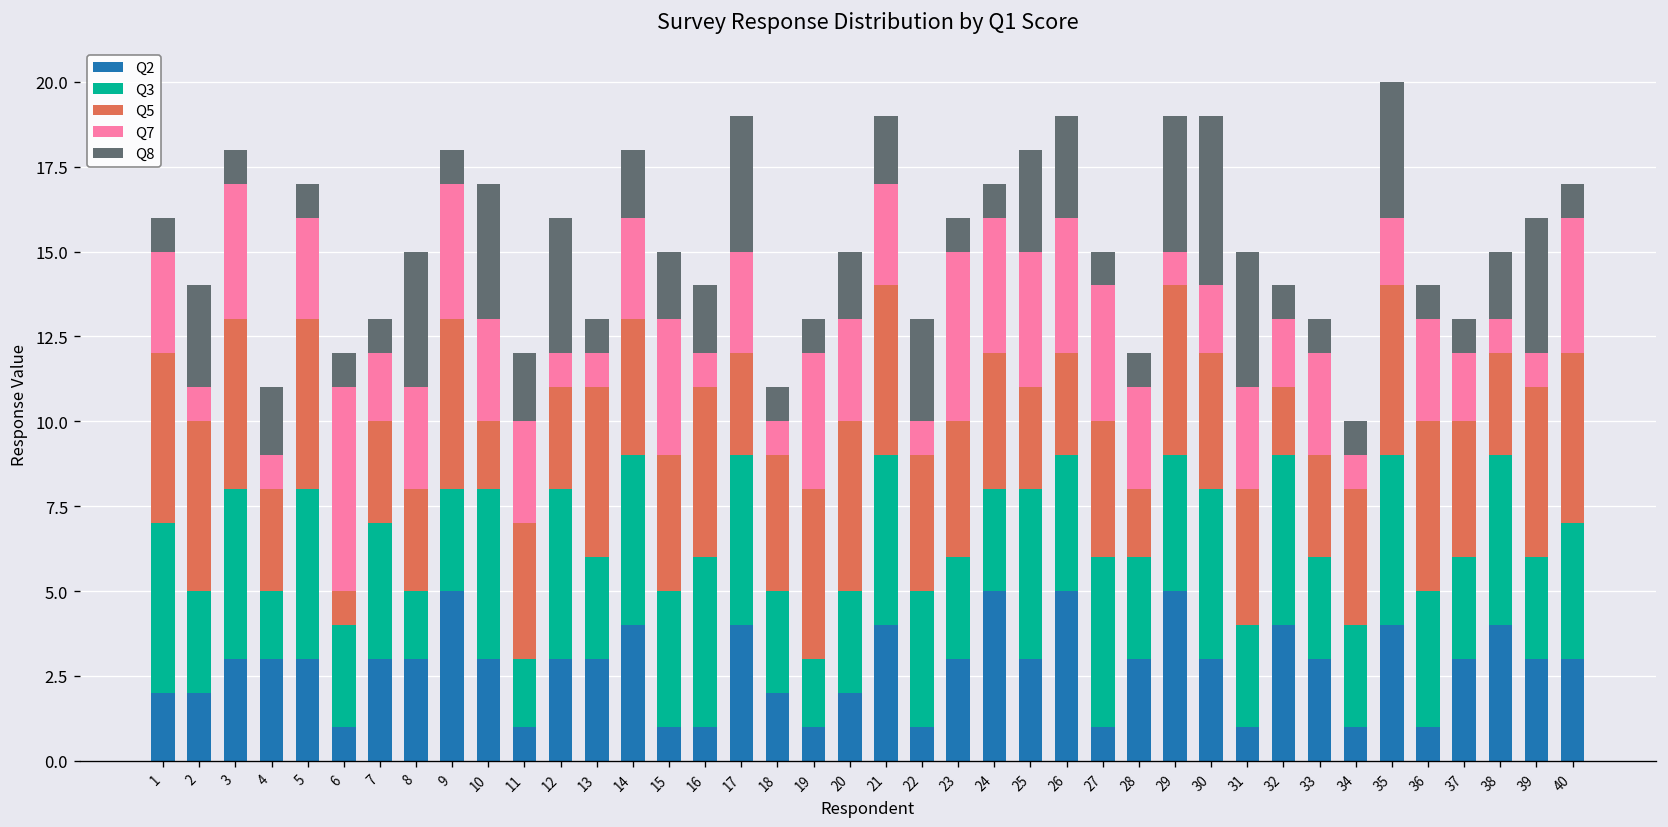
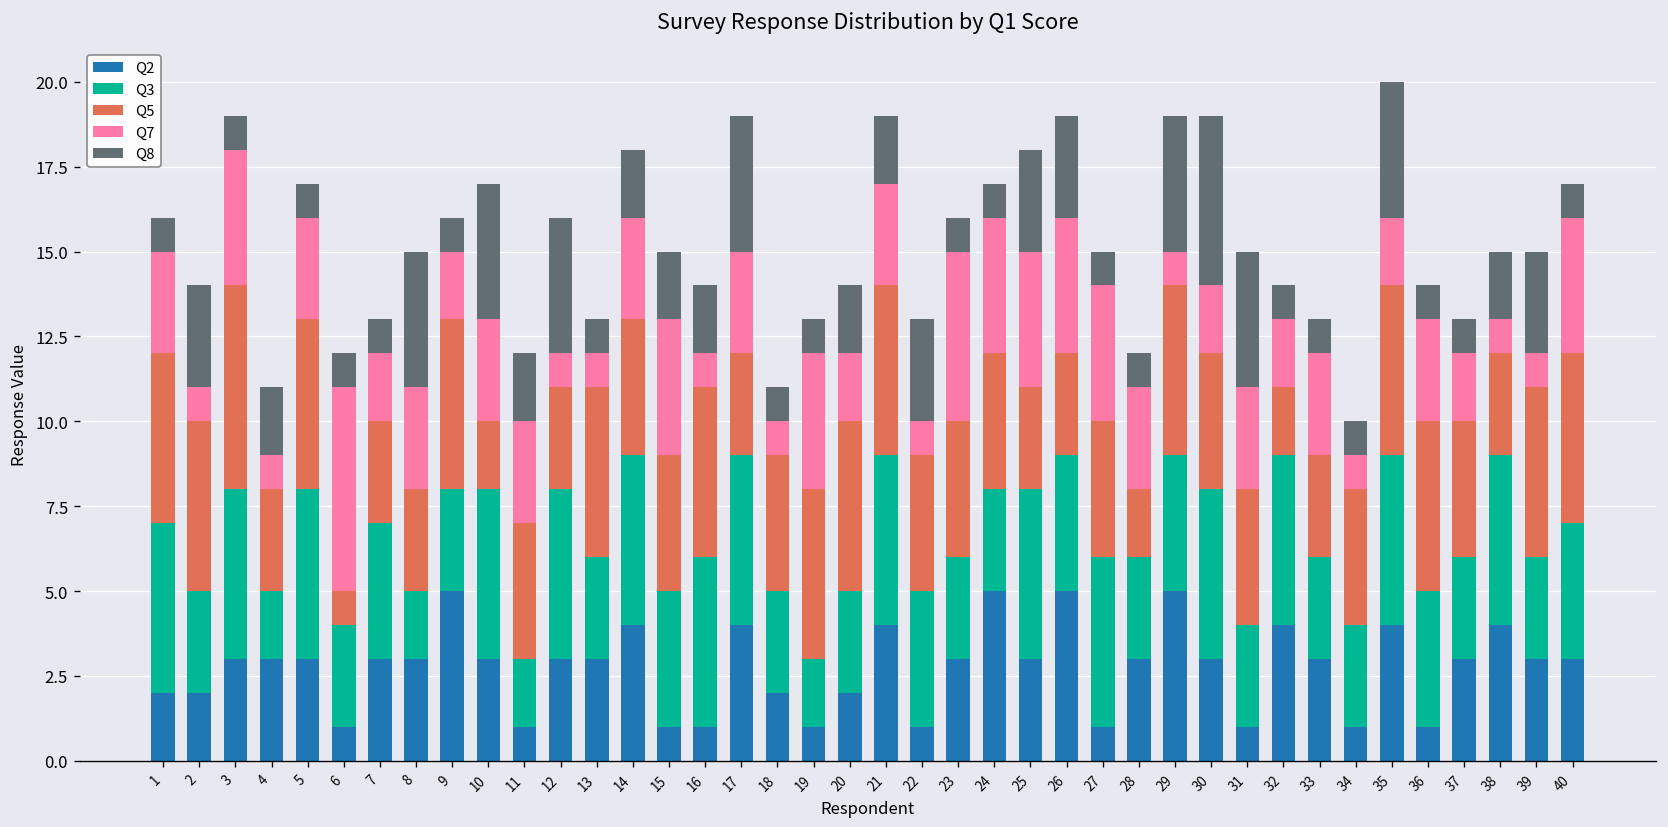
  {
    "Q2": {
      "1": 2,
      "2": 2,
      "3": 3,
      "4": 3,
      "5": 3,
      "6": 1,
      "7": 3,
      "8": 3,
      "9": 5,
      "10": 3,
      "11": 1,
      "12": 3,
      "13": 3,
      "14": 4,
      "15": 1,
      "16": 1,
      "17": 4,
      "18": 2,
      "19": 1,
      "20": 2,
      "21": 4,
      "22": 1,
      "23": 3,
      "24": 5,
      "25": 3,
      "26": 5,
      "27": 1,
      "28": 3,
      "29": 5,
      "30": 3,
      "31": 1,
      "32": 4,
      "33": 3,
      "34": 1,
      "35": 4,
      "36": 1,
      "37": 3,
      "38": 4,
      "39": 3,
      "40": 3
    },
    "Q3": {
      "1": 5,
      "2": 3,
      "3": 5,
      "4": 2,
      "5": 5,
      "6": 3,
      "7": 4,
      "8": 2,
      "9": 3,
      "10": 5,
      "11": 2,
      "12": 5,
      "13": 3,
      "14": 5,
      "15": 4,
      "16": 5,
      "17": 5,
      "18": 3,
      "19": 2,
      "20": 3,
      "21": 5,
      "22": 4,
      "23": 3,
      "24": 3,
      "25": 5,
      "26": 4,
      "27": 5,
      "28": 3,
      "29": 4,
      "30": 5,
      "31": 3,
      "32": 5,
      "33": 3,
      "34": 3,
      "35": 5,
      "36": 4,
      "37": 3,
      "38": 5,
      "39": 3,
      "40": 4
    },
    "Q5": {
      "1": 5,
      "2": 5,
-     "3": 5,
+     "3": 6,
      "4": 3,
      "5": 5,
      "6": 1,
      "7": 3,
      "8": 3,
      "9": 5,
      "10": 2,
      "11": 4,
      "12": 3,
      "13": 5,
      "14": 4,
      "15": 4,
      "16": 5,
      "17": 3,
      "18": 4,
      "19": 5,
      "20": 5,
      "21": 5,
      "22": 4,
      "23": 4,
      "24": 4,
      "25": 3,
      "26": 3,
      "27": 4,
      "28": 2,
      "29": 5,
      "30": 4,
      "31": 4,
      "32": 2,
      "33": 3,
      "34": 4,
      "35": 5,
      "36": 5,
      "37": 4,
      "38": 3,
      "39": 5,
      "40": 5
    },
    "Q7": {
      "1": 3,
      "2": 1,
      "3": 4,
      "4": 1,
      "5": 3,
      "6": 6,
      "7": 2,
      "8": 3,
-     "9": 4,
+     "9": 2,
      "10": 3,
      "11": 3,
      "12": 1,
      "13": 1,
      "14": 3,
      "15": 4,
      "16": 1,
      "17": 3,
      "18": 1,
      "19": 4,
-     "20": 3,
+     "20": 2,
      "21": 3,
      "22": 1,
      "23": 5,
      "24": 4,
      "25": 4,
      "26": 4,
      "27": 4,
      "28": 3,
      "29": 1,
      "30": 2,
      "31": 3,
      "32": 2,
      "33": 3,
      "34": 1,
      "35": 2,
      "36": 3,
      "37": 2,
      "38": 1,
      "39": 1,
      "40": 4
    },
    "Q8": {
      "1": 1,
      "2": 3,
      "3": 1,
      "4": 2,
      "5": 1,
      "6": 1,
      "7": 1,
      "8": 4,
      "9": 1,
      "10": 4,
      "11": 2,
      "12": 4,
      "13": 1,
      "14": 2,
      "15": 2,
      "16": 2,
      "17": 4,
      "18": 1,
      "19": 1,
      "20": 2,
      "21": 2,
      "22": 3,
      "23": 1,
      "24": 1,
      "25": 3,
      "26": 3,
      "27": 1,
      "28": 1,
      "29": 4,
      "30": 5,
      "31": 4,
      "32": 1,
      "33": 1,
      "34": 1,
      "35": 4,
      "36": 1,
      "37": 1,
      "38": 2,
-     "39": 4,
+     "39": 3,
      "40": 1
    }
  }
